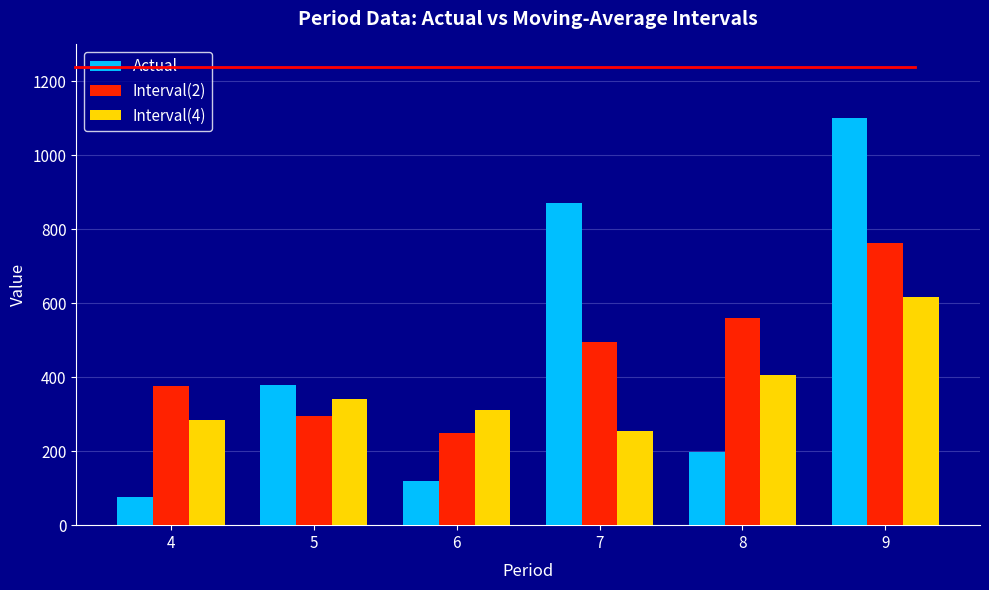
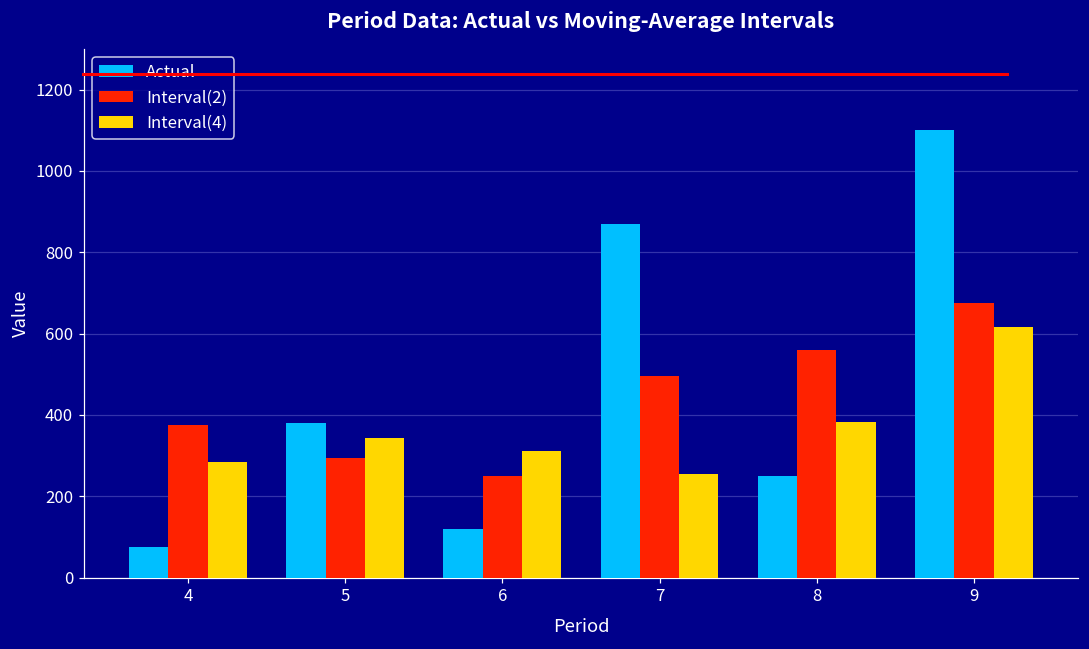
  {
    "Actual": {
      "4": 80,
      "5": 380,
      "6": 120,
      "7": 870,
-     "8": 200,
+     "8": 250,
      "9": 1100
    },
    "Interval(2)": {
      "4": 380,
      "5": 300,
      "6": 250,
      "7": 500,
      "8": 560,
-     "9": 760
+     "9": 680
    },
    "Interval(4)": {
      "4": 290,
      "5": 340,
      "6": 310,
      "7": 260,
-     "8": 410,
+     "8": 380,
      "9": 620
    }
  }
